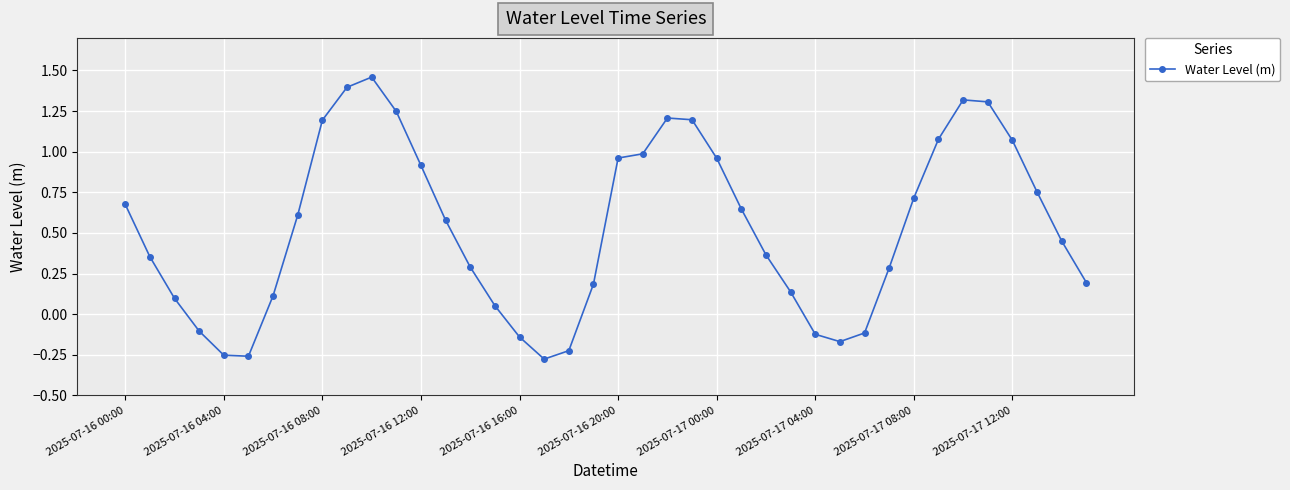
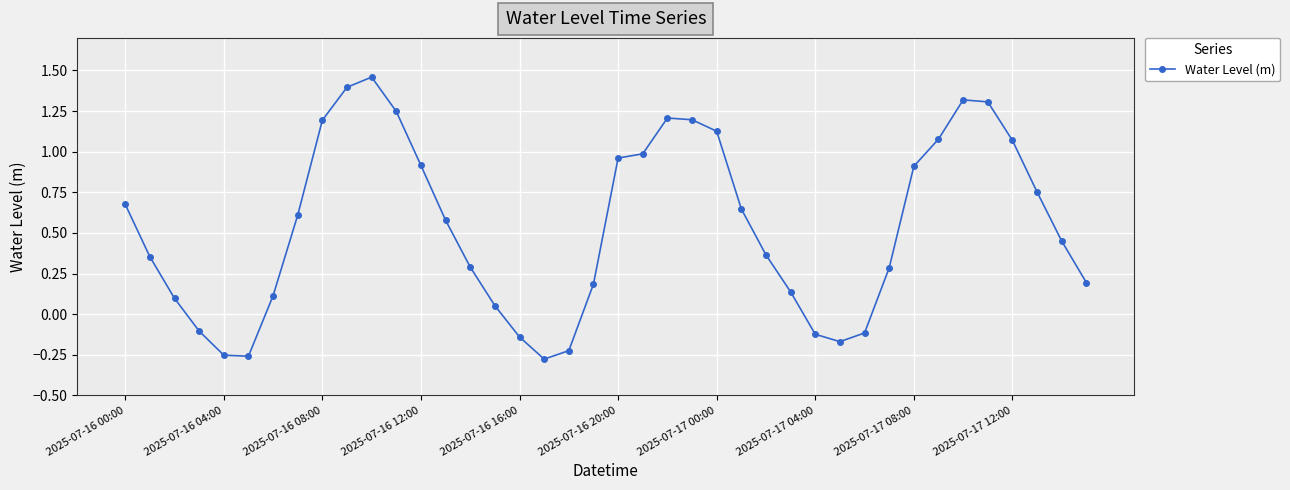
  {
    "2025-07-16 00:00": 0.68,
    "2025-07-16 04:00": -0.25,
    "2025-07-16 08:00": 1.19,
    "2025-07-16 12:00": 0.92,
    "2025-07-16 16:00": -0.14,
    "2025-07-16 20:00": 0.96,
-   "2025-07-17 00:00": 0.96,
+   "2025-07-17 00:00": 1.13,
    "2025-07-17 04:00": -0.12,
-   "2025-07-17 08:00": 0.72,
+   "2025-07-17 08:00": 0.91,
    "2025-07-17 12:00": 1.07
  }
